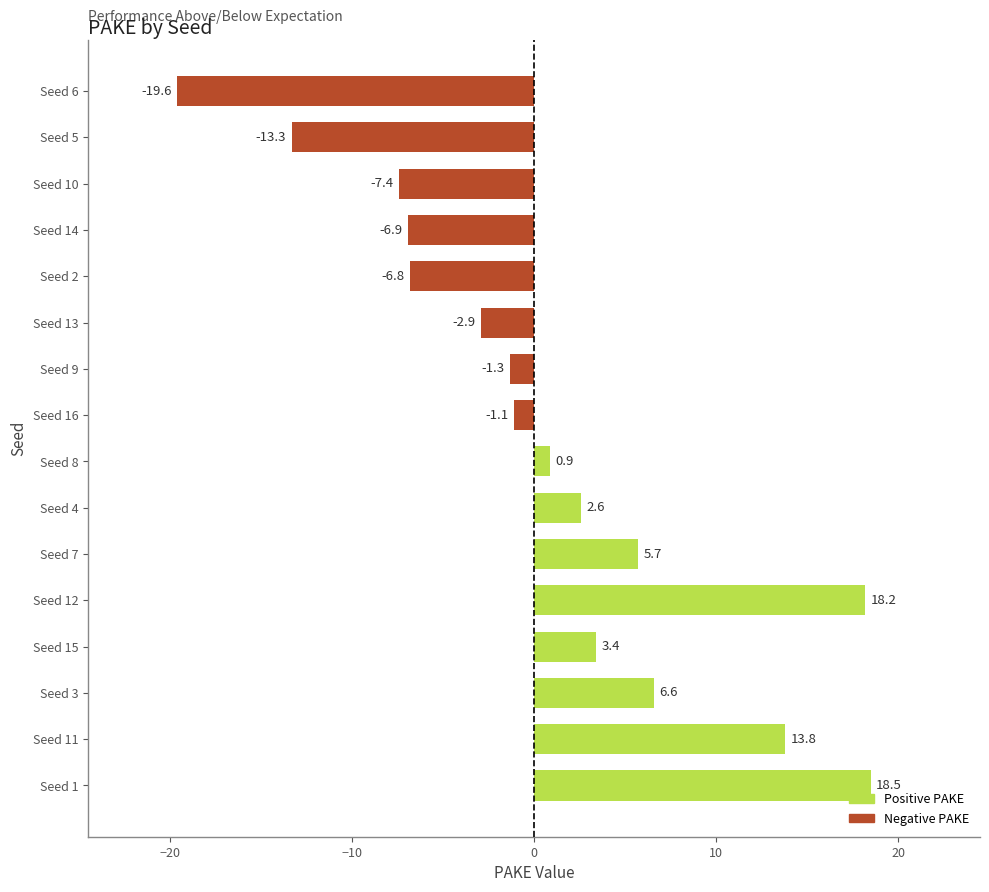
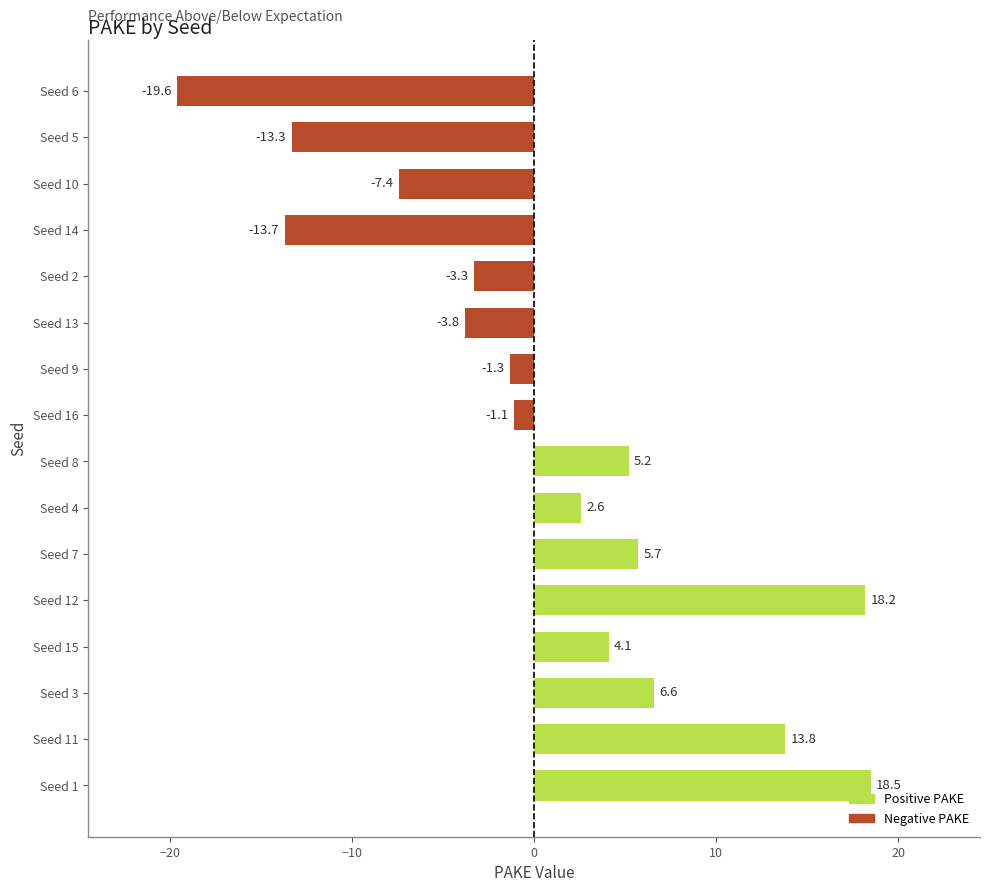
  {
    "Seed 6": -19.6,
    "Seed 5": -13.3,
    "Seed 10": -7.4,
-   "Seed 14": -6.9,
-   "Seed 2": -6.8,
-   "Seed 13": -2.9,
+   "Seed 14": -13.7,
+   "Seed 2": -3.3,
+   "Seed 13": -3.8,
    "Seed 9": -1.3,
    "Seed 16": -1.1,
-   "Seed 8": 0.9,
+   "Seed 8": 5.2,
    "Seed 4": 2.6,
    "Seed 7": 5.7,
    "Seed 12": 18.2,
-   "Seed 15": 3.4,
+   "Seed 15": 4.1,
    "Seed 3": 6.6,
    "Seed 11": 13.8,
    "Seed 1": 18.5
  }
